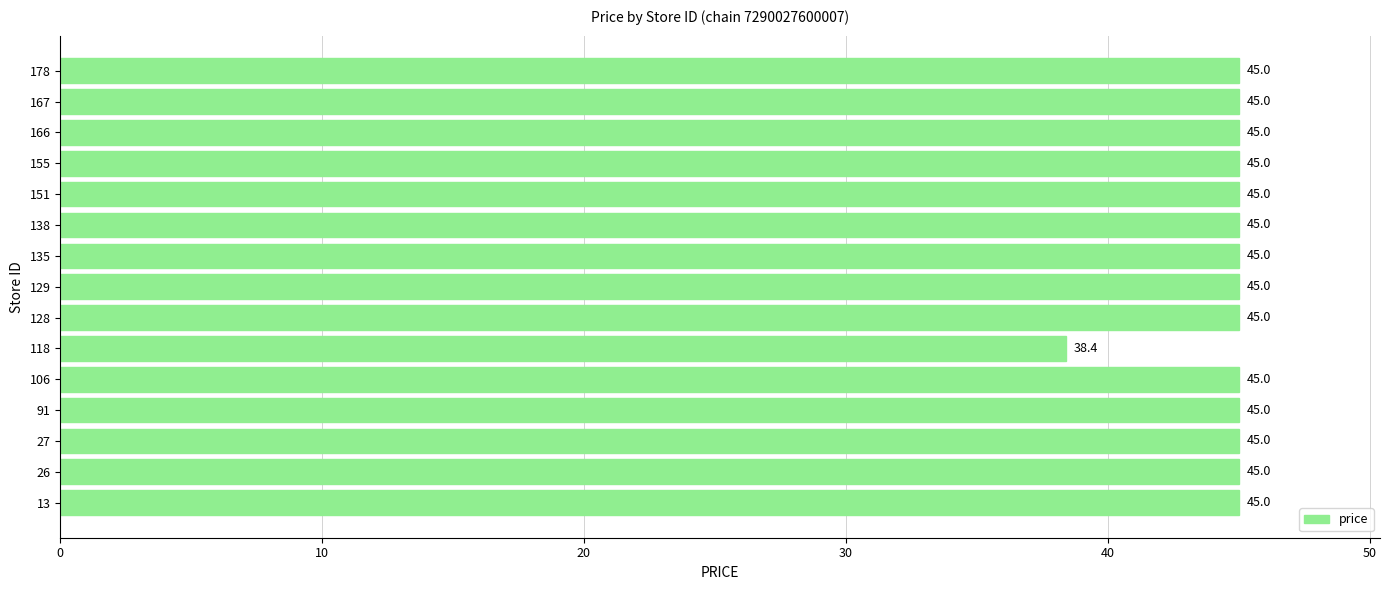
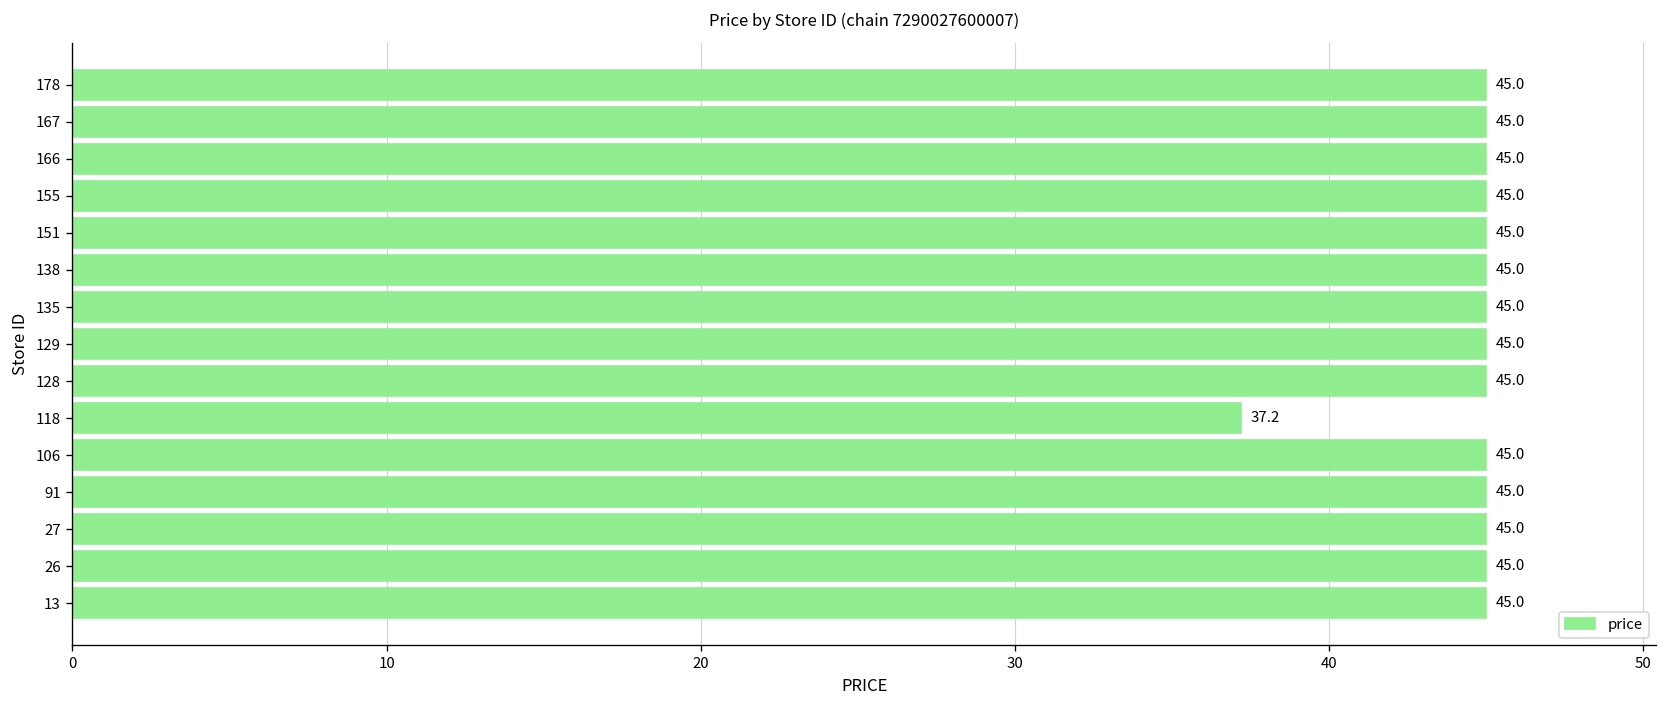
  {
    "178": 45.0,
    "167": 45.0,
    "166": 45.0,
    "155": 45.0,
    "151": 45.0,
    "138": 45.0,
    "135": 45.0,
    "129": 45.0,
    "128": 45.0,
-   "118": 38.4,
+   "118": 37.2,
    "106": 45.0,
    "91": 45.0,
    "27": 45.0,
    "26": 45.0,
    "13": 45.0
  }
